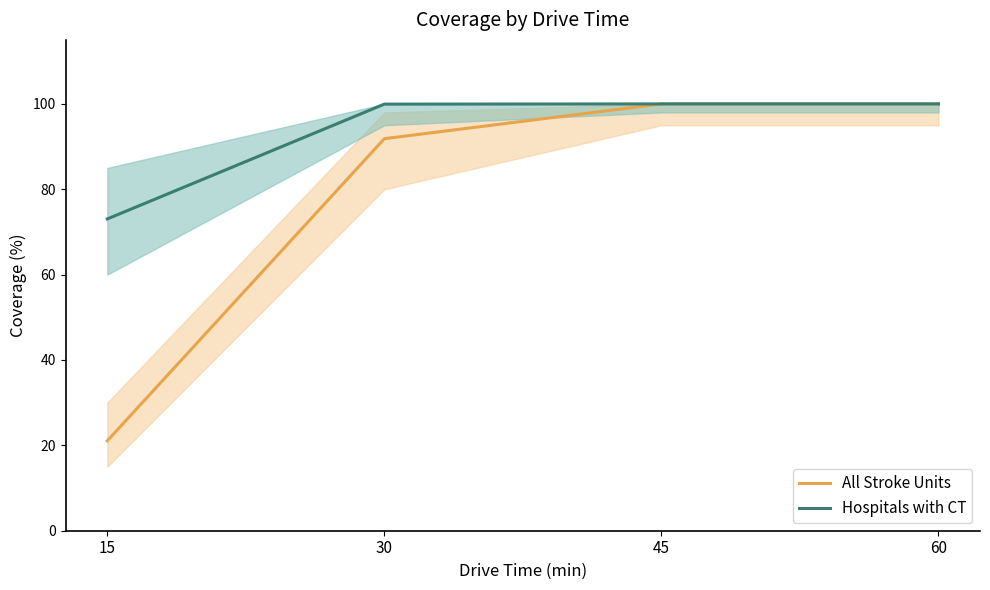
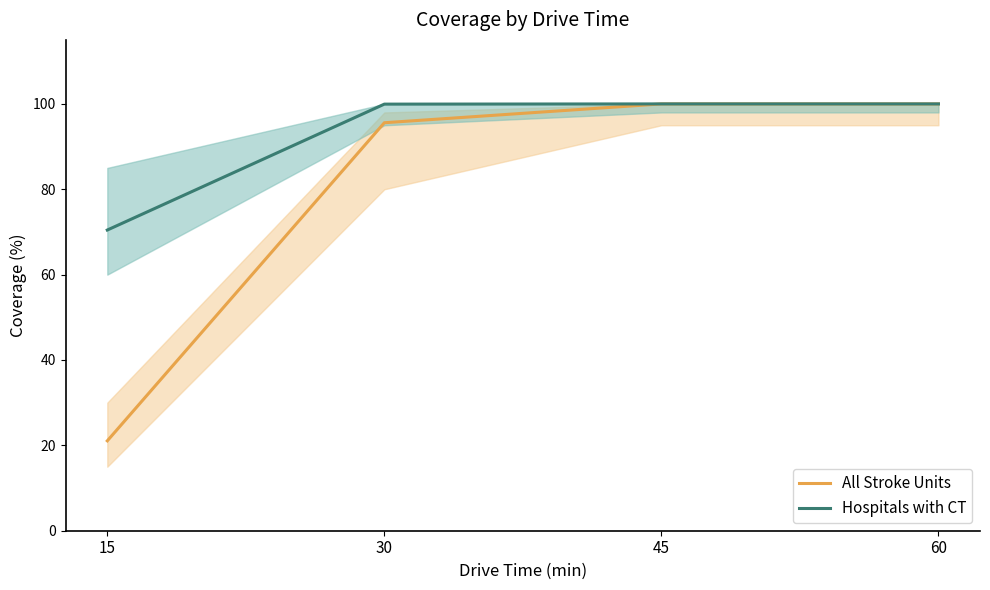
  {
    "All Stroke Units": {
      "15": 21,
-     "30": 92
+     "30": 96
    },
    "Hospitals with CT": {
-     "15": 73
+     "15": 70
    }
  }
